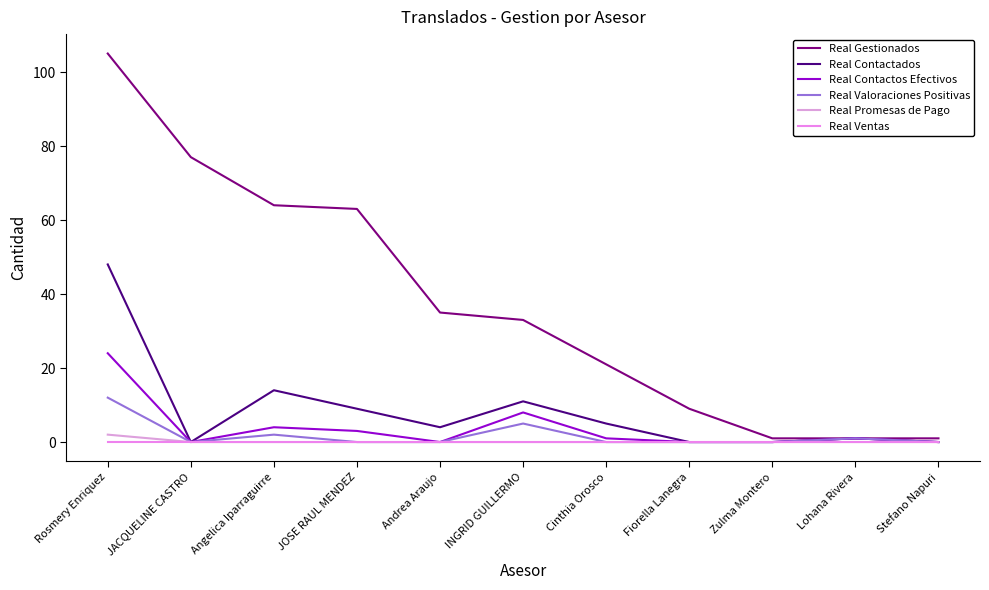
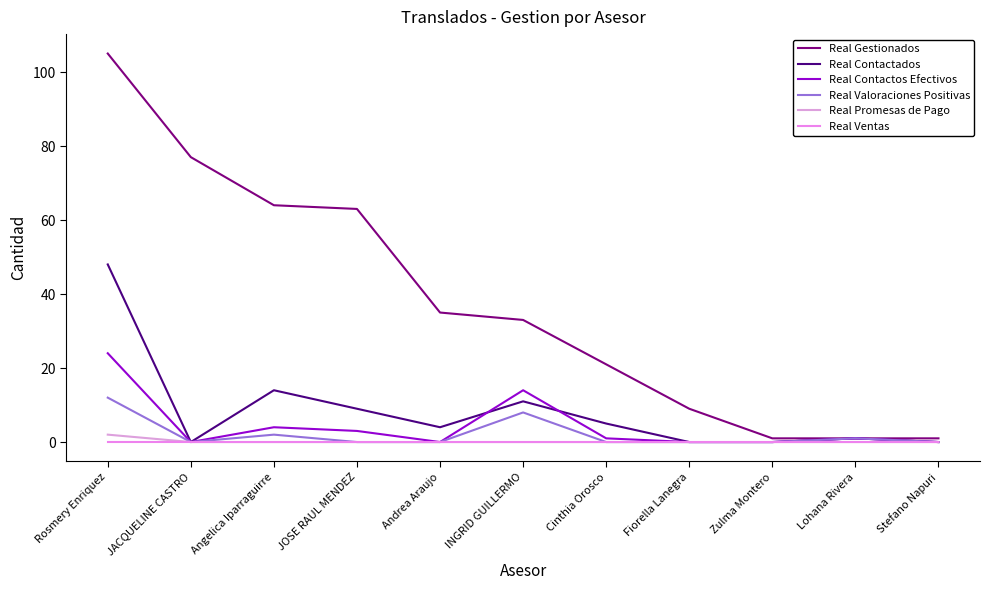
  {
    "Real Contactos Efectivos": {
      "Rosmery Enriquez": 24,
      "Angelica Iparraguirre": 4,
      "JOSE RAUL MENDEZ": 3,
-     "INGRID GUILLERMO": 8,
+     "INGRID GUILLERMO": 14,
      "Cinthia Orosco": 1
    },
    "Real Valoraciones Positivas": {
      "Rosmery Enriquez": 12,
      "Angelica Iparraguirre": 2,
-     "INGRID GUILLERMO": 5
+     "INGRID GUILLERMO": 8
    }
  }
